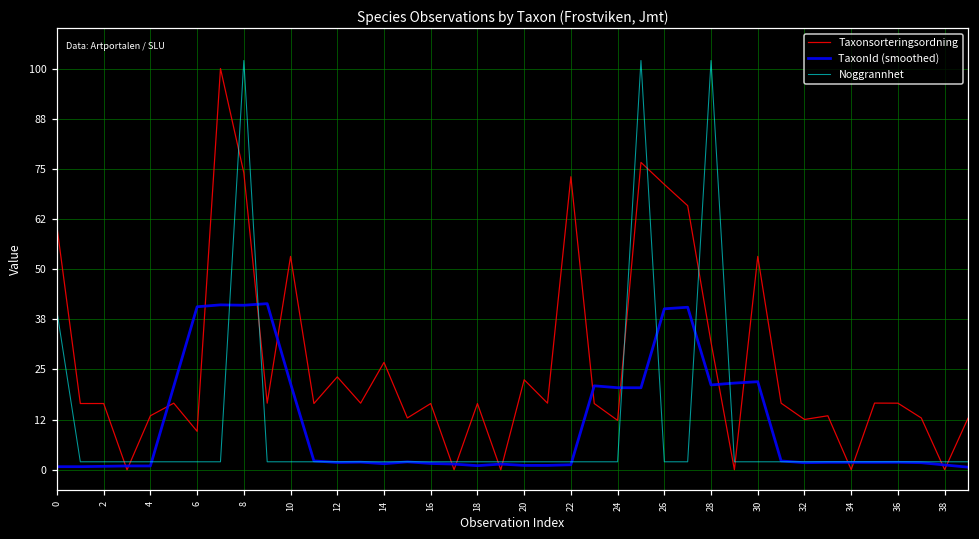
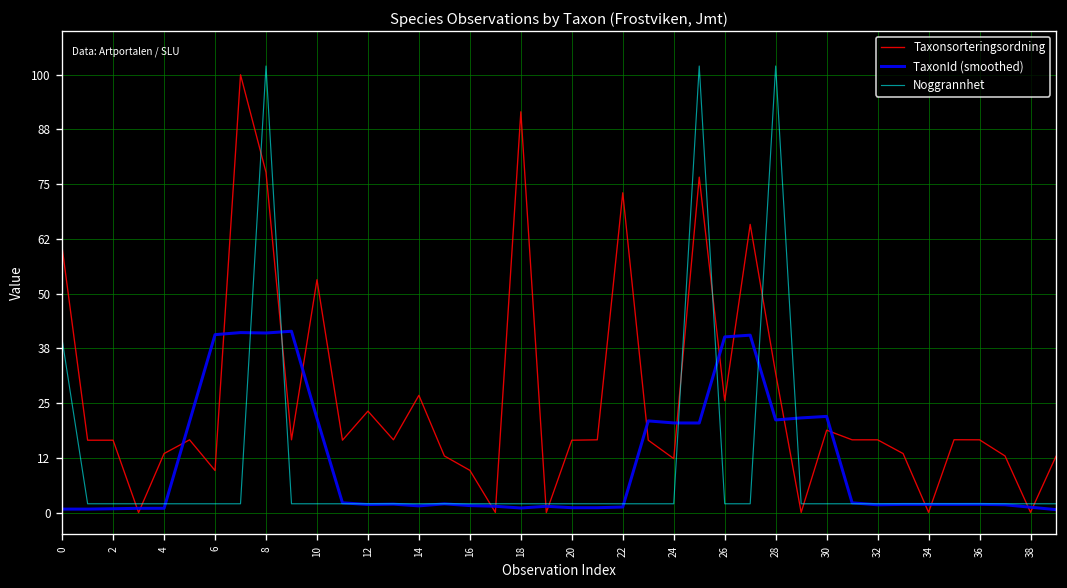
  {
    "Taxonsorteringsordning": {
      "0": 61,
      "2": 17,
      "4": 13,
      "6": 10,
-     "8": 74,
+     "8": 78,
      "10": 53,
      "12": 23,
      "14": 27,
-     "16": 17,
-     "18": 17,
-     "20": 22,
+     "16": 10,
+     "18": 92,
+     "20": 17,
      "22": 73,
      "24": 12,
-     "26": 71,
+     "26": 26,
      "28": 32,
-     "30": 53,
-     "32": 13,
+     "30": 19,
+     "32": 17,
      "34": 0,
      "36": 17,
      "38": 0
    },
    "TaxonId (smoothed)": {
      "0": 1,
      "2": 1,
      "4": 1,
      "6": 41,
      "8": 41,
      "10": 21,
      "18": 1,
      "20": 1,
      "22": 1,
      "24": 20,
      "26": 40,
      "28": 21,
      "30": 22,
      "38": 1
    },
    "Noggrannhet": {
      "0": 40,
      "2": 2,
      "4": 2,
      "6": 2,
      "8": 102,
      "10": 2,
      "18": 2,
      "20": 2,
      "22": 2,
      "24": 2,
      "26": 2,
      "28": 102,
      "30": 2,
      "38": 2
    }
  }
